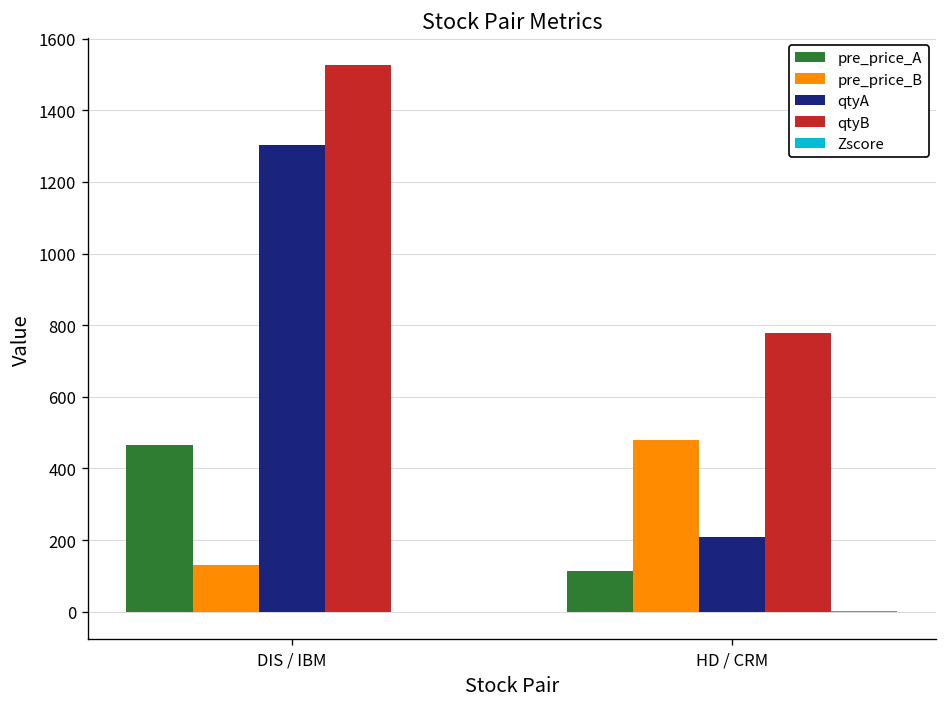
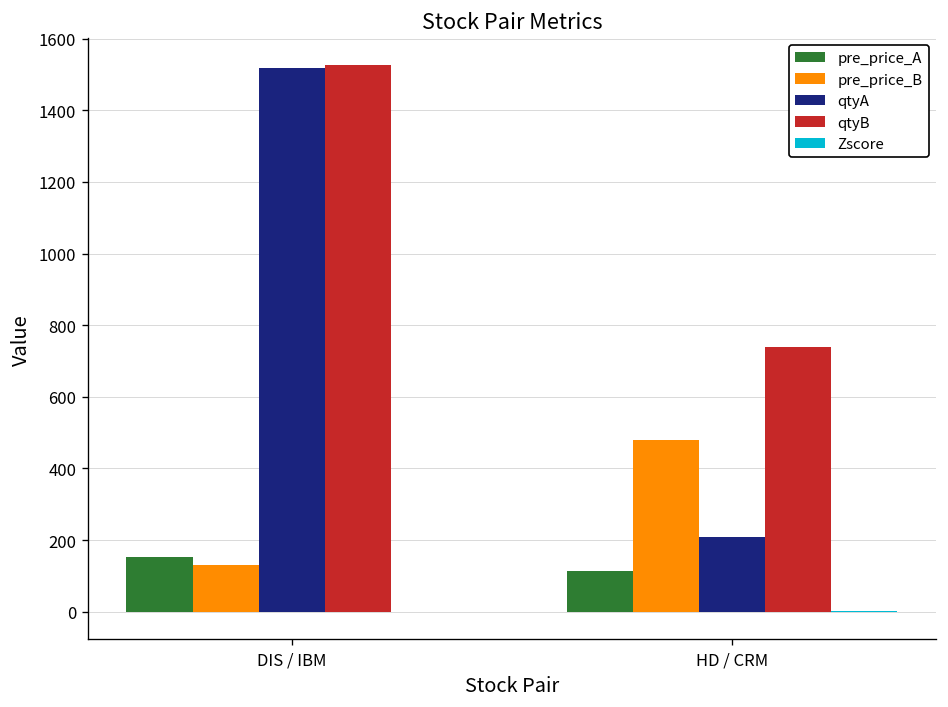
  {
    "pre_price_A": {
-     "DIS / IBM": 460,
+     "DIS / IBM": 150,
      "HD / CRM": 110
    },
    "pre_price_B": {
      "DIS / IBM": 130,
      "HD / CRM": 480
    },
    "qtyA": {
-     "DIS / IBM": 1300,
+     "DIS / IBM": 1520,
      "HD / CRM": 210
    },
    "qtyB": {
      "DIS / IBM": 1530,
-     "HD / CRM": 780
+     "HD / CRM": 740
    }
  }
